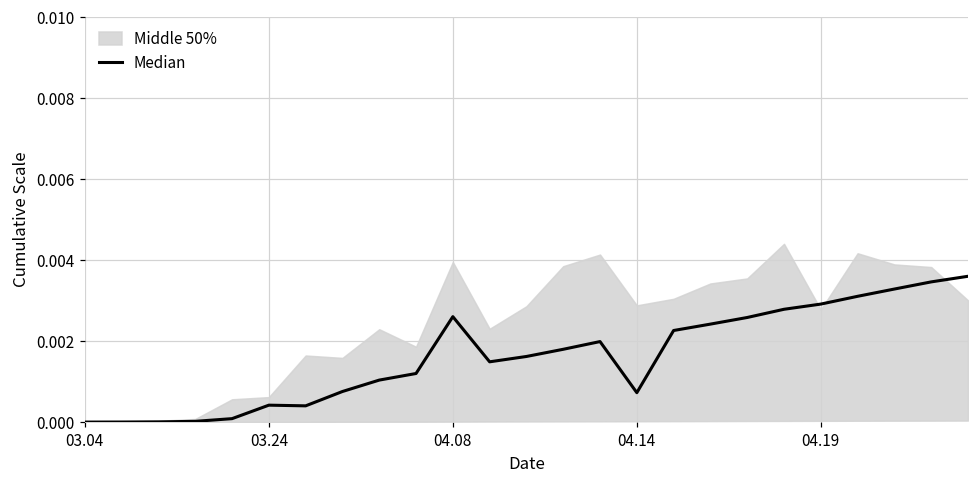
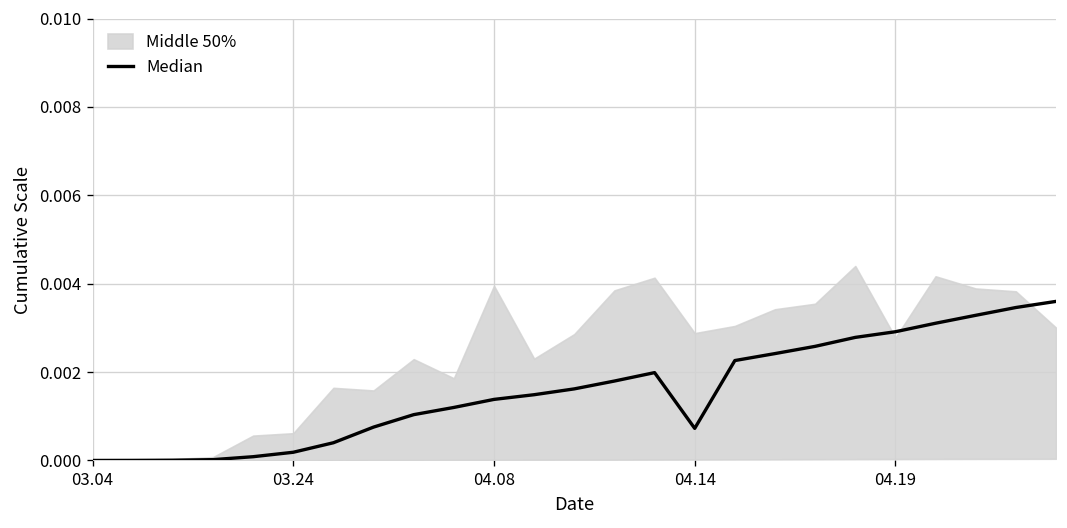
  {
    "Median": {
-     "03.24": 0.0004,
-     "04.08": 0.0026,
+     "03.24": 0.0002,
+     "04.08": 0.0014,
      "04.14": 0.0007,
      "04.19": 0.0029
    }
  }
